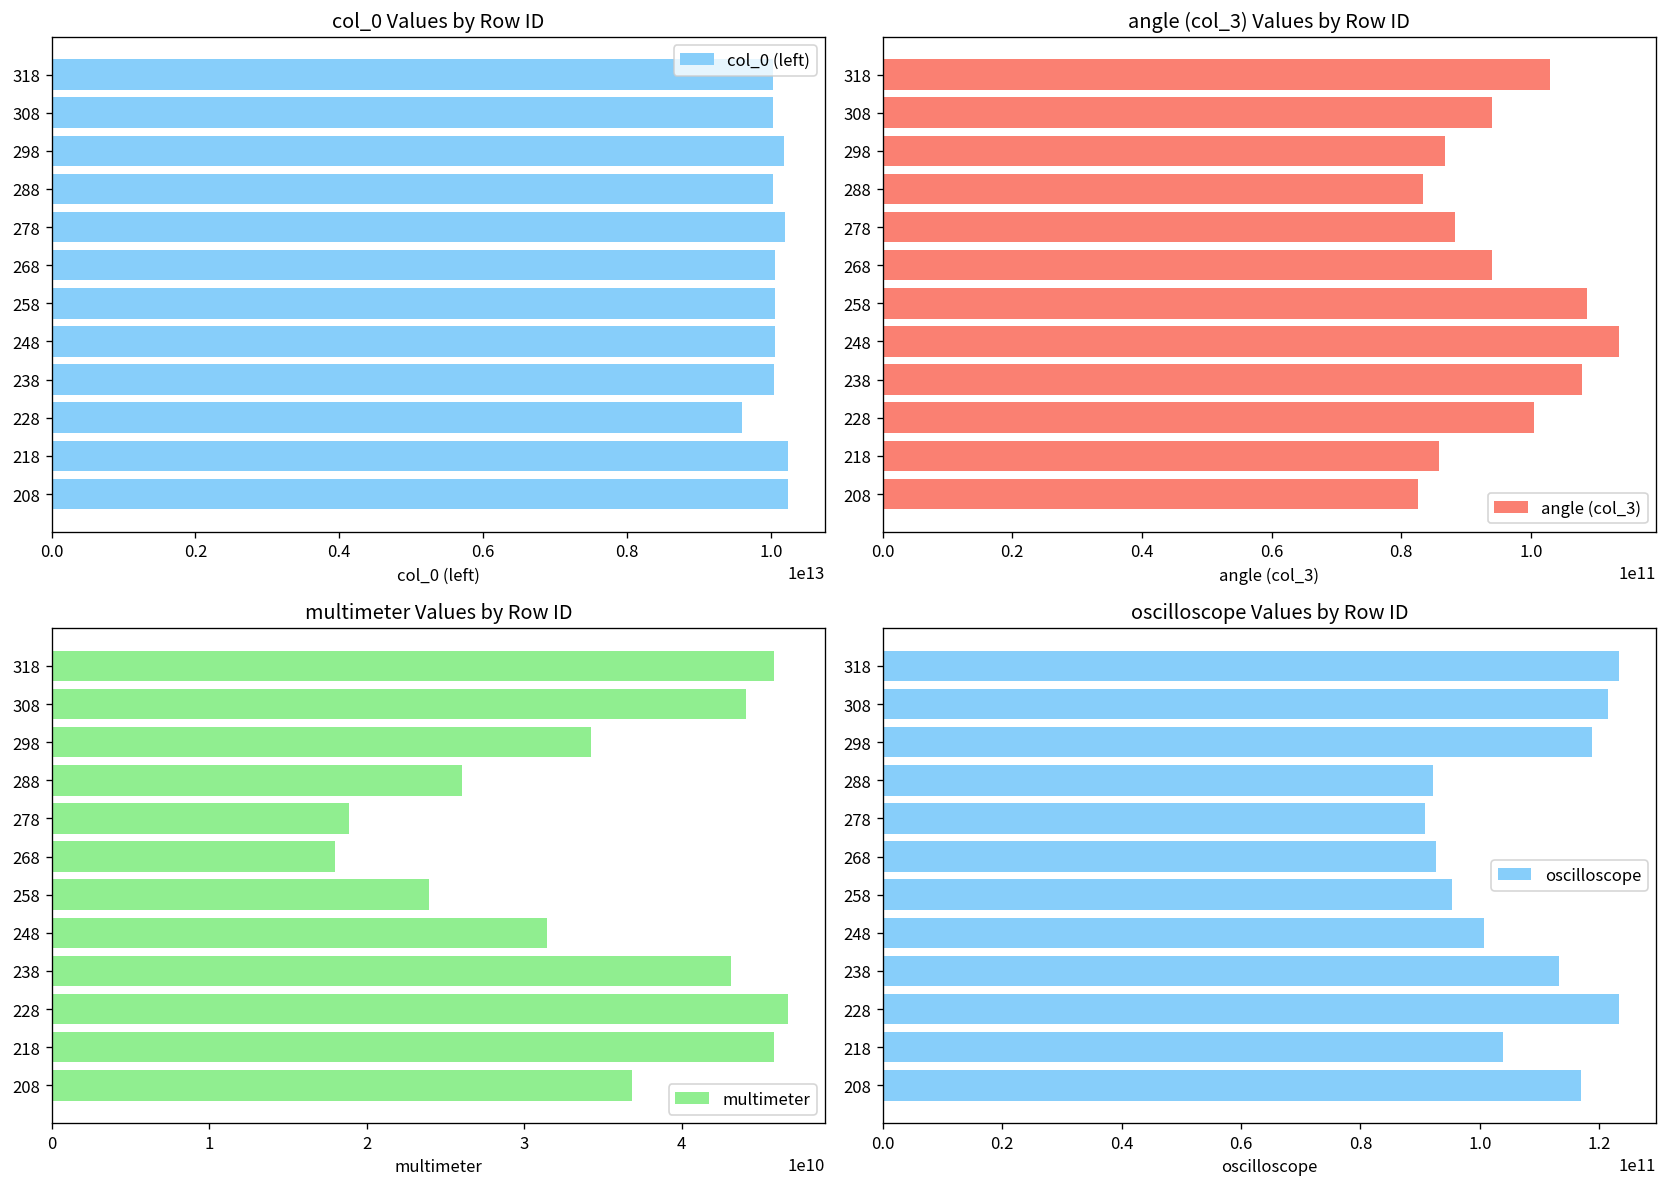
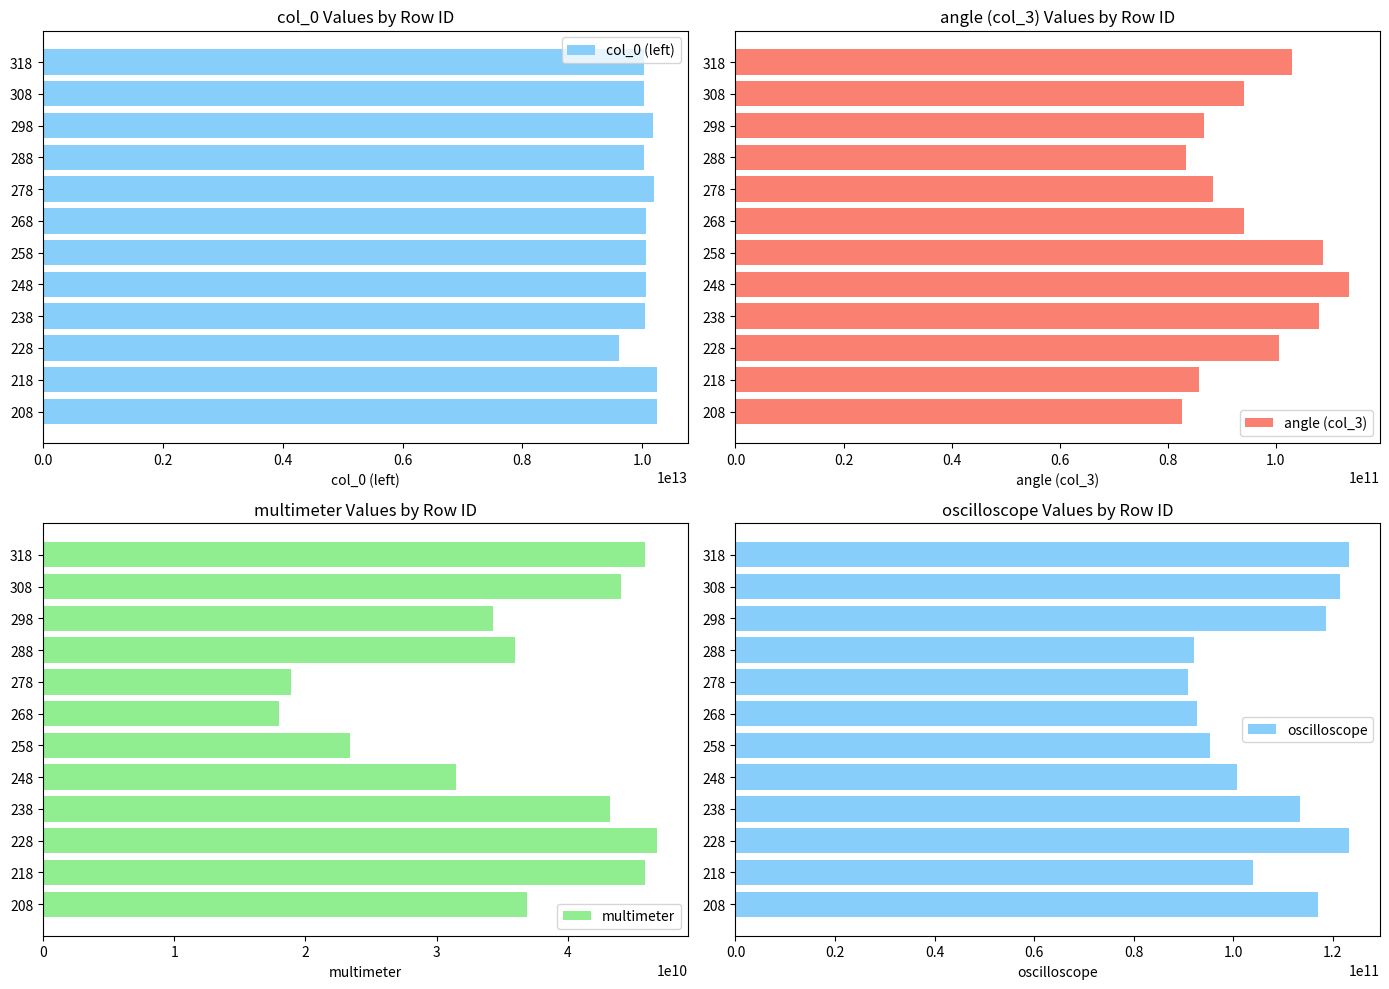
  {
    "col_0 Values by Row ID": {
      "308": 10000000000000,
      "298": 10200000000000,
      "288": 10000000000000,
      "278": 10200000000000,
      "268": 10100000000000,
      "258": 10100000000000,
      "248": 10100000000000,
      "238": 10000000000000,
      "228": 9600000000000,
      "218": 10200000000000,
      "208": 10200000000000
    },
    "angle (col_3) Values by Row ID": {
      "318": 103000000000,
      "308": 94000000000,
      "298": 87000000000,
      "288": 83000000000,
      "278": 88000000000,
      "268": 94000000000,
      "258": 109000000000,
      "248": 114000000000,
      "238": 108000000000,
      "228": 101000000000,
      "218": 86000000000,
      "208": 83000000000
    },
    "multimeter Values by Row ID": {
      "318": 45900000000,
      "308": 44100000000,
      "298": 34300000000,
-     "288": 26100000000,
+     "288": 36000000000,
      "278": 18900000000,
      "268": 18000000000,
-     "258": 24000000000,
+     "258": 23400000000,
      "248": 31500000000,
      "238": 43200000000,
      "228": 46800000000,
      "218": 45900000000,
      "208": 36900000000
    },
    "oscilloscope Values by Row ID": {
      "318": 123000000000,
      "308": 121000000000,
      "298": 119000000000,
      "288": 92000000000,
      "278": 91000000000,
      "268": 93000000000,
      "258": 95000000000,
      "248": 101000000000,
      "238": 113000000000,
      "228": 123000000000,
      "218": 104000000000,
      "208": 117000000000
    }
  }
